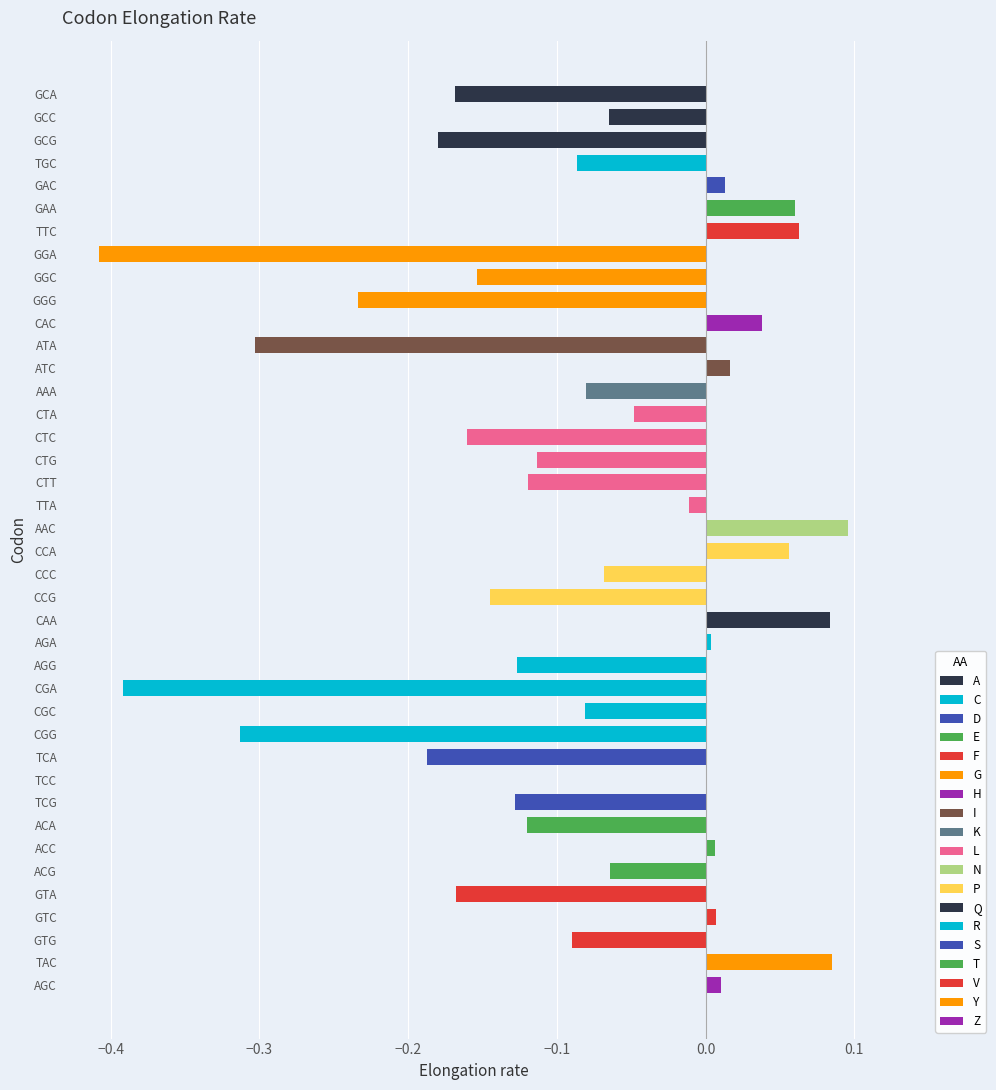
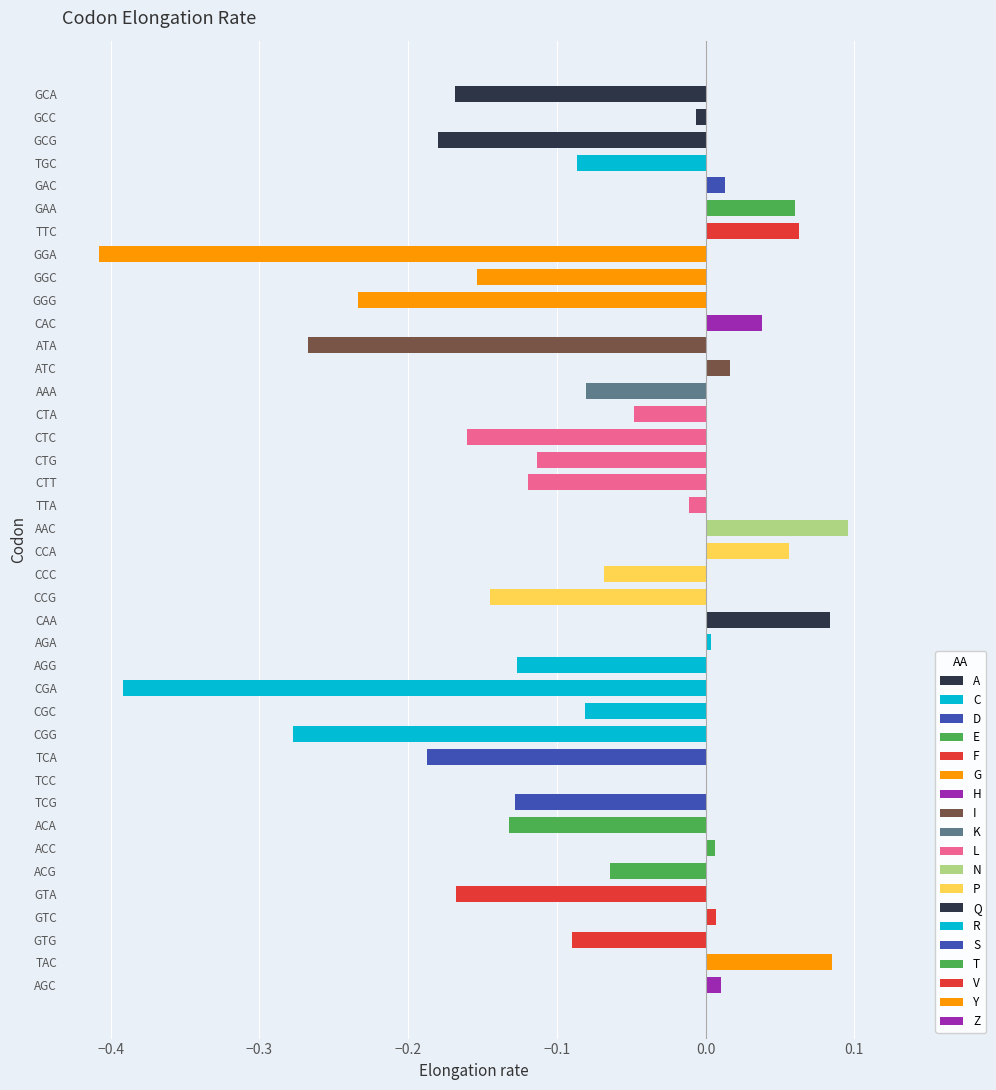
  {
    "GCA": -0.168,
-   "GCC": -0.065,
+   "GCC": -0.006,
    "GCG": -0.180,
    "TGC": -0.087,
    "GAC": 0.013,
    "GAA": 0.060,
    "TTC": 0.063,
    "GGA": -0.408,
    "GGC": -0.154,
    "GGG": -0.234,
    "CAC": 0.038,
-   "ATA": -0.303,
+   "ATA": -0.267,
    "ATC": 0.016,
    "AAA": -0.081,
    "CTA": -0.048,
    "CTC": -0.160,
    "CTG": -0.113,
    "CTT": -0.119,
    "TTA": -0.011,
    "AAC": 0.096,
    "CCA": 0.056,
    "CCC": -0.068,
    "CCG": -0.145,
    "CAA": 0.084,
    "AGA": 0.003,
    "AGG": -0.127,
    "CGA": -0.391,
    "CGC": -0.081,
-   "CGG": -0.313,
+   "CGG": -0.277,
    "TCA": -0.187,
    "TCG": -0.128,
-   "ACA": -0.120,
+   "ACA": -0.132,
    "ACC": 0.006,
    "ACG": -0.064,
    "GTA": -0.168,
    "GTC": 0.007,
    "GTG": -0.090,
    "TAC": 0.085,
    "AGC": 0.010
  }
